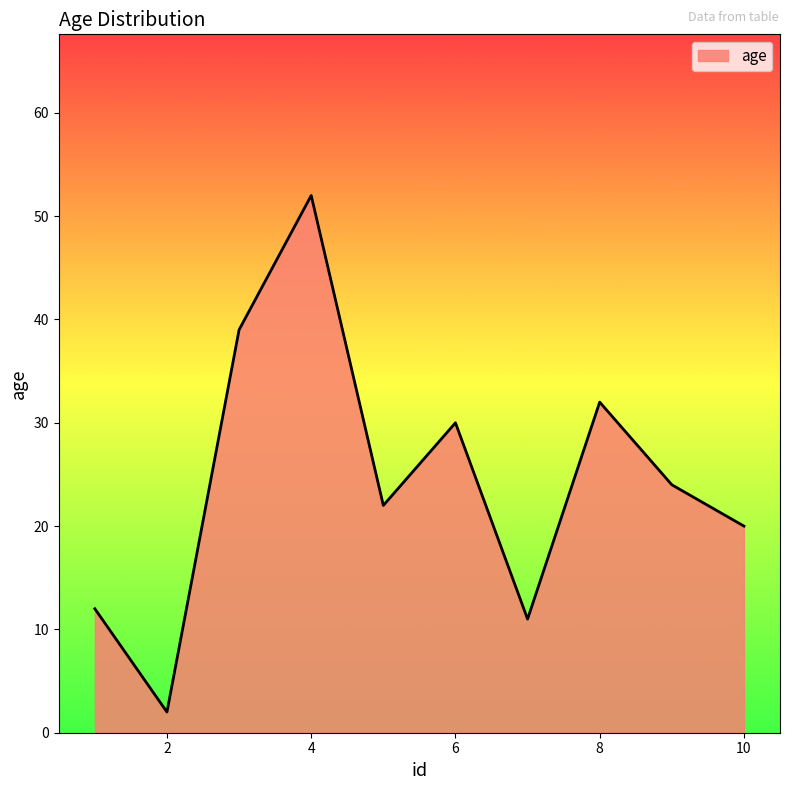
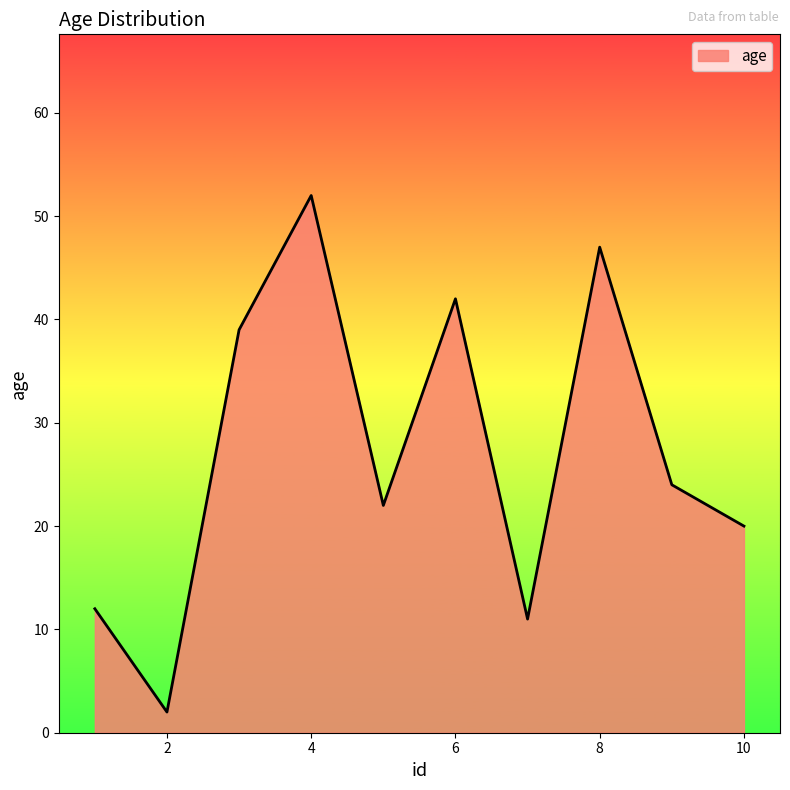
  {
    "2": 2,
    "4": 52,
-   "6": 30,
-   "8": 32,
+   "6": 42,
+   "8": 47,
    "10": 20
  }
